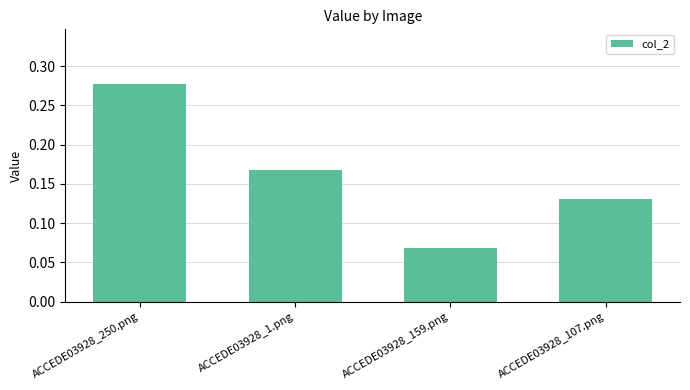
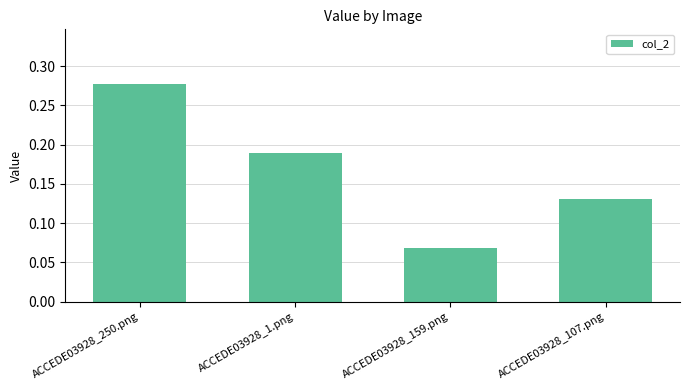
  {
    "ACCEDE03928_250.png": 0.28,
-   "ACCEDE03928_1.png": 0.17,
+   "ACCEDE03928_1.png": 0.19,
    "ACCEDE03928_159.png": 0.07,
    "ACCEDE03928_107.png": 0.13
  }
